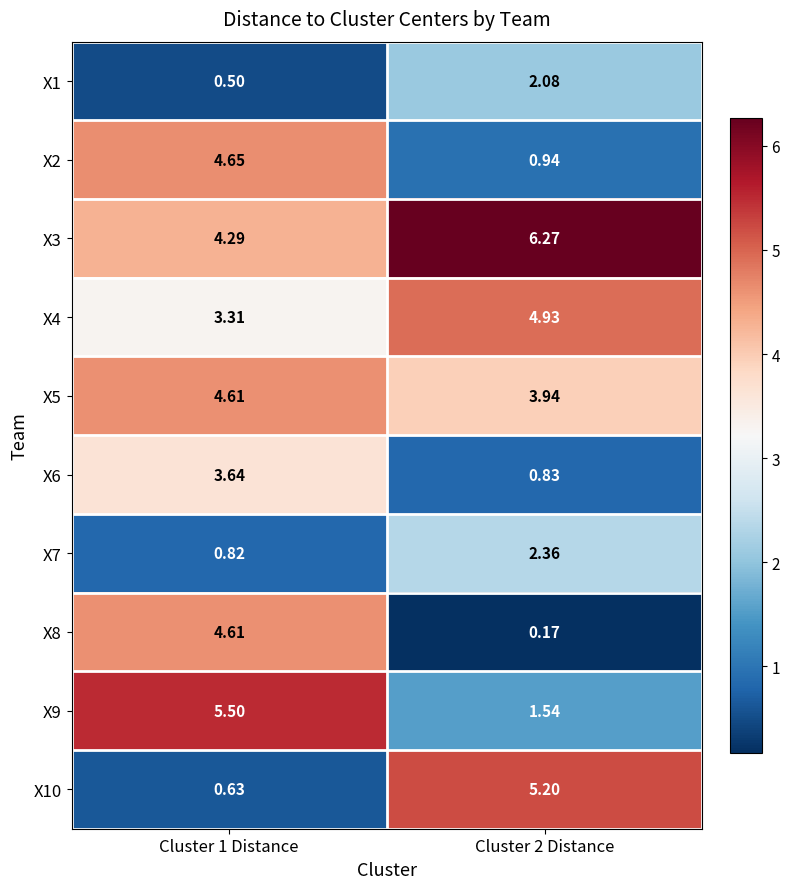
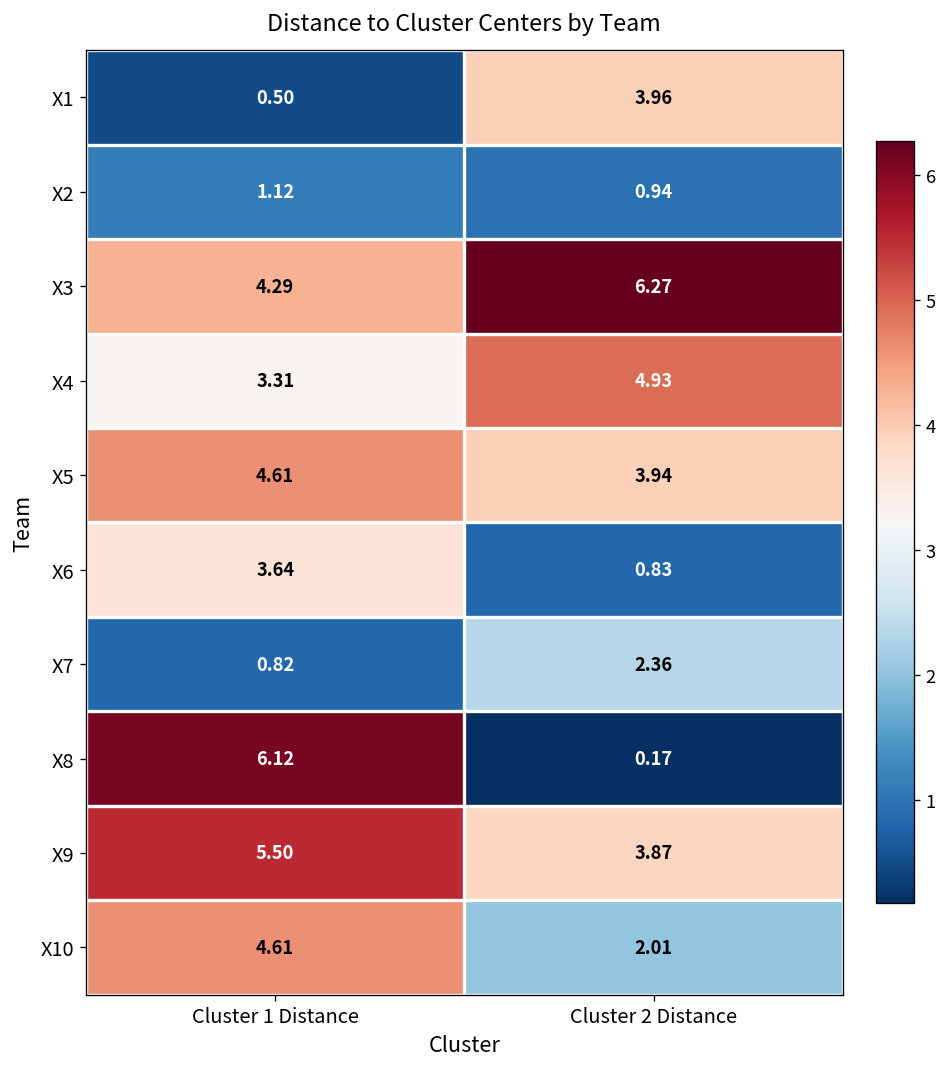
  {
    "X1": {
      "Cluster 1 Distance": 0.50,
-     "Cluster 2 Distance": 2.08
+     "Cluster 2 Distance": 3.96
    },
    "X2": {
-     "Cluster 1 Distance": 4.65,
+     "Cluster 1 Distance": 1.12,
      "Cluster 2 Distance": 0.94
    },
    "X3": {
      "Cluster 1 Distance": 4.29,
      "Cluster 2 Distance": 6.27
    },
    "X4": {
      "Cluster 1 Distance": 3.31,
      "Cluster 2 Distance": 4.93
    },
    "X5": {
      "Cluster 1 Distance": 4.61,
      "Cluster 2 Distance": 3.94
    },
    "X6": {
      "Cluster 1 Distance": 3.64,
      "Cluster 2 Distance": 0.83
    },
    "X7": {
      "Cluster 1 Distance": 0.82,
      "Cluster 2 Distance": 2.36
    },
    "X8": {
-     "Cluster 1 Distance": 4.61,
+     "Cluster 1 Distance": 6.12,
      "Cluster 2 Distance": 0.17
    },
    "X9": {
      "Cluster 1 Distance": 5.50,
-     "Cluster 2 Distance": 1.54
+     "Cluster 2 Distance": 3.87
    },
    "X10": {
-     "Cluster 1 Distance": 0.63,
-     "Cluster 2 Distance": 5.20
+     "Cluster 1 Distance": 4.61,
+     "Cluster 2 Distance": 2.01
    }
  }
